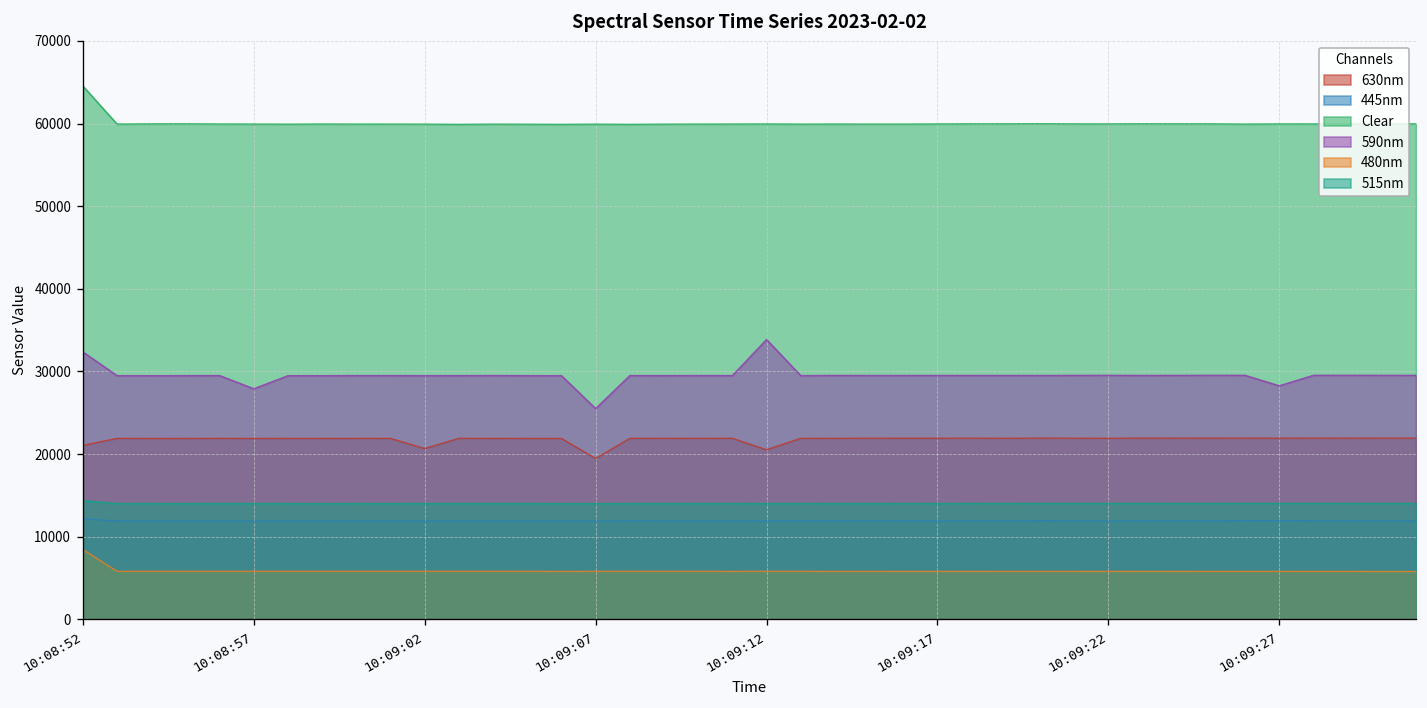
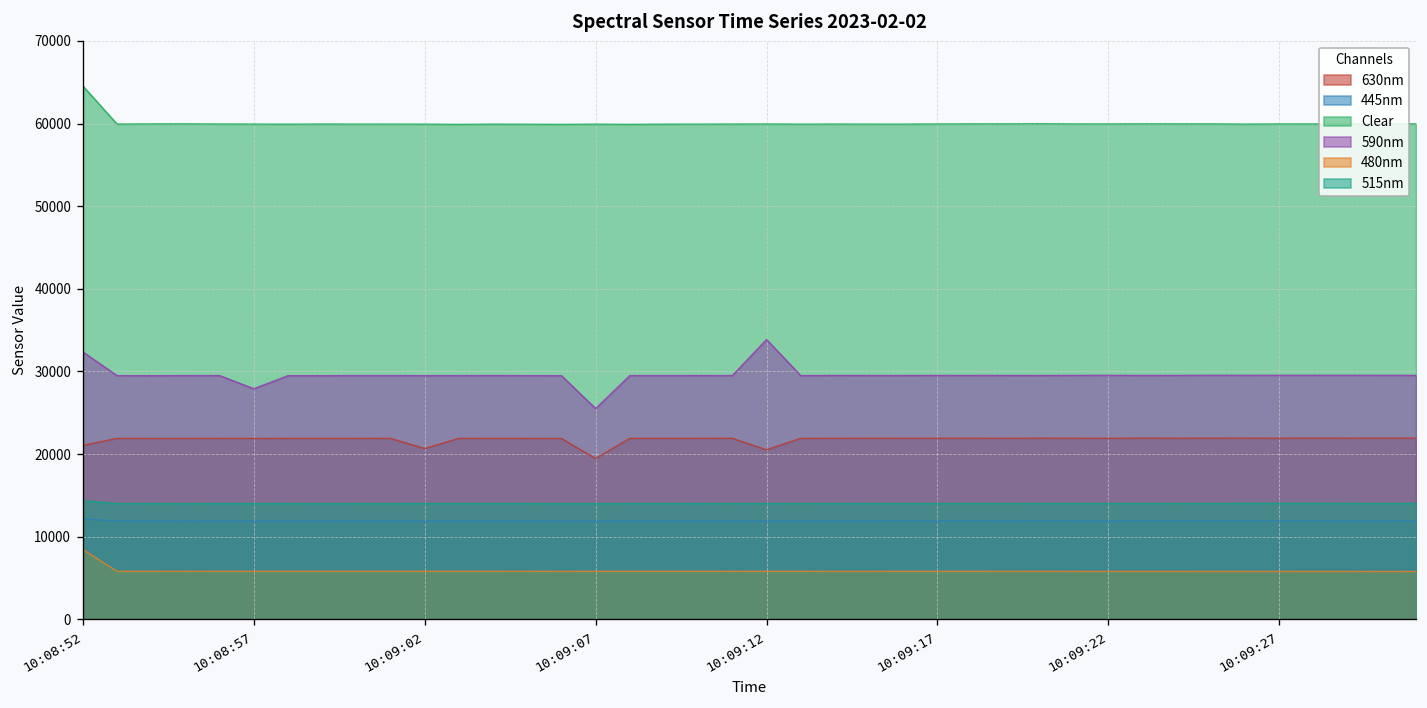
  {
    "630nm": {
      "10:08:52": 21000,
      "10:08:57": 22000,
      "10:09:02": 21000,
      "10:09:07": 19000,
      "10:09:12": 21000,
      "10:09:17": 22000,
      "10:09:22": 22000,
      "10:09:27": 22000
    },
    "590nm": {
      "10:08:52": 32000,
      "10:08:57": 28000,
      "10:09:02": 29000,
      "10:09:07": 26000,
      "10:09:12": 34000,
      "10:09:17": 30000,
      "10:09:22": 30000,
-     "10:09:27": 28000
+     "10:09:27": 30000
    },
    "480nm": {
      "10:08:52": 8000,
      "10:08:57": 6000,
      "10:09:02": 6000,
      "10:09:07": 6000,
      "10:09:12": 6000,
      "10:09:17": 6000,
      "10:09:22": 6000,
      "10:09:27": 6000
    }
  }
